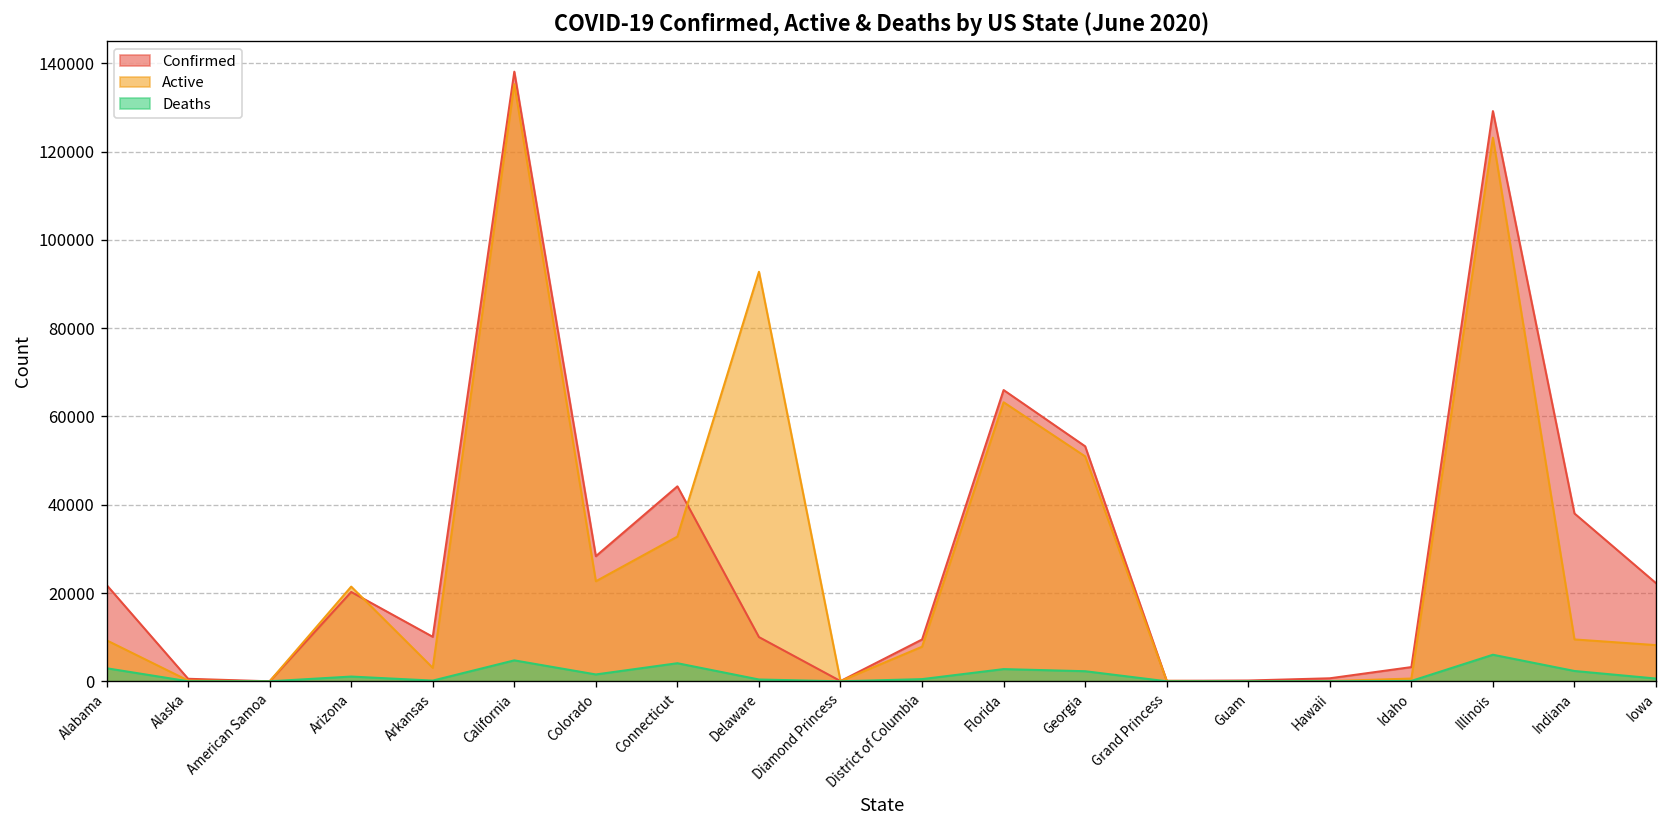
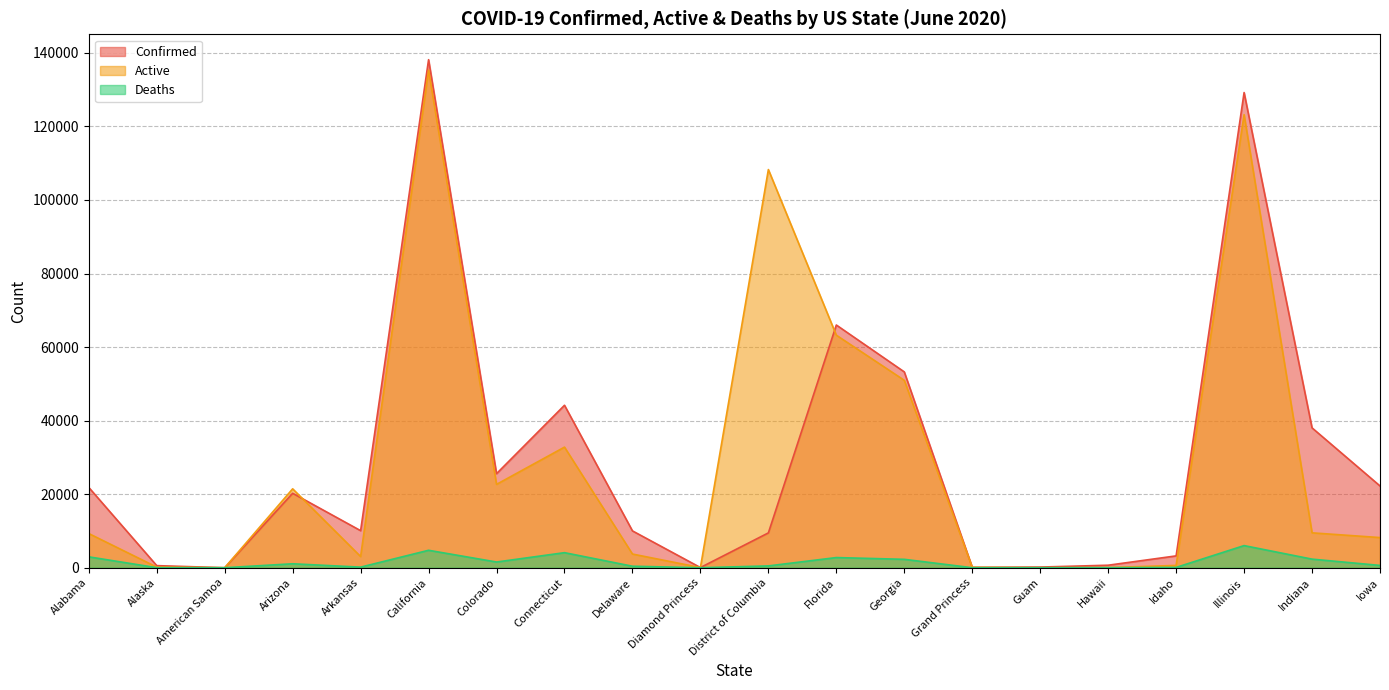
  {
    "Confirmed": {
      "Alabama": 22000,
      "Arizona": 20000,
      "Arkansas": 10000,
      "California": 138000,
-     "Colorado": 28000,
+     "Colorado": 26000,
      "Connecticut": 44000,
      "Delaware": 10000,
      "District of Columbia": 9000,
      "Florida": 66000,
      "Georgia": 53000,
      "Idaho": 3000,
      "Illinois": 129000,
      "Indiana": 38000,
      "Iowa": 22000
    },
    "Active": {
      "Alabama": 9000,
      "Arizona": 21000,
      "Arkansas": 3000,
      "California": 135000,
      "Colorado": 23000,
      "Connecticut": 33000,
-     "Delaware": 93000,
-     "District of Columbia": 8000,
+     "Delaware": 4000,
+     "District of Columbia": 108000,
      "Florida": 63000,
      "Georgia": 51000,
      "Illinois": 123000,
      "Indiana": 9000,
      "Iowa": 8000
    },
    "Deaths": {
      "Alabama": 3000,
      "Arizona": 1000,
      "Arkansas": 0,
      "California": 5000,
      "Colorado": 2000,
      "Connecticut": 4000,
      "Delaware": 0,
      "District of Columbia": 0,
      "Florida": 3000,
      "Georgia": 2000,
      "Illinois": 6000,
      "Indiana": 2000,
      "Iowa": 1000
    }
  }
